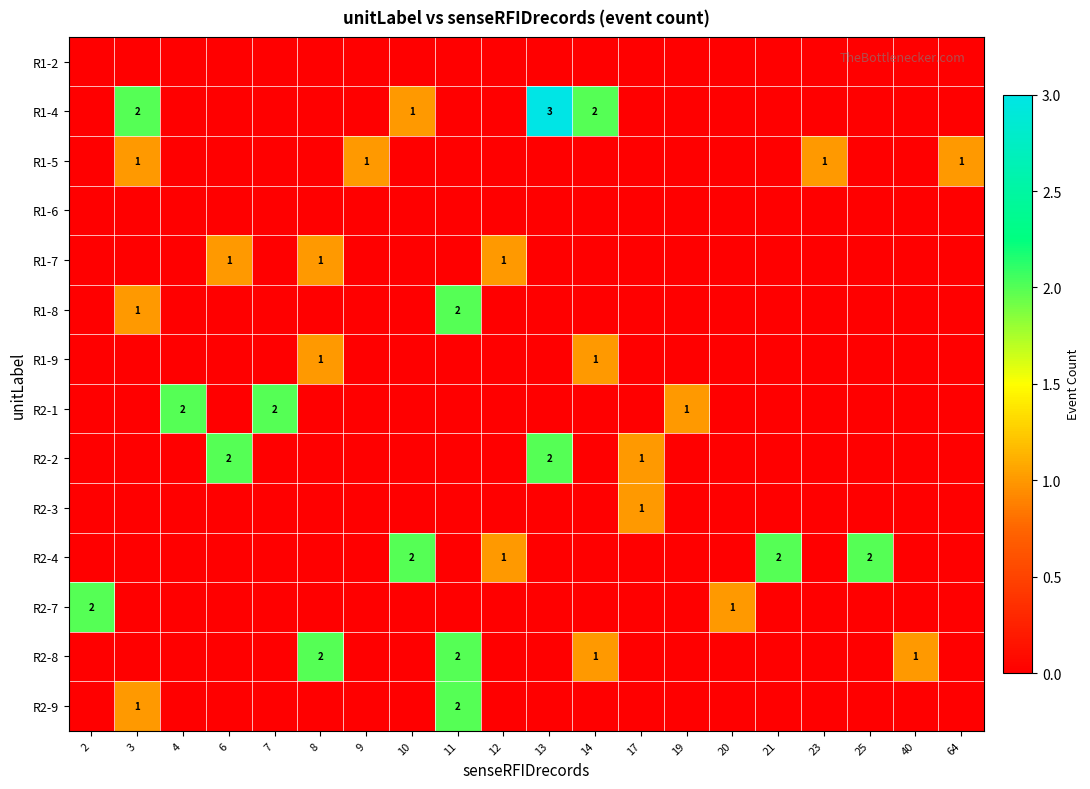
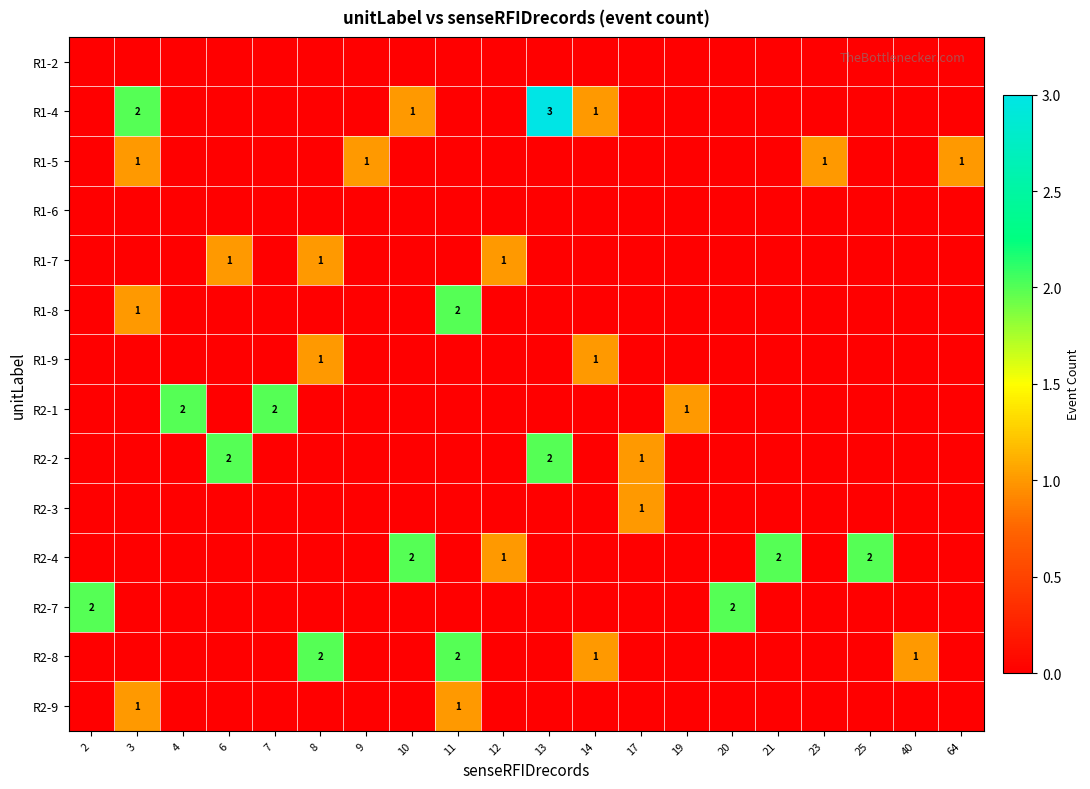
  {
    "R1-4": {
      "3": 2,
      "10": 1,
      "13": 3,
-     "14": 2
+     "14": 1
    },
    "R1-5": {
      "3": 1,
      "9": 1,
      "23": 1,
      "64": 1
    },
    "R1-7": {
      "6": 1,
      "8": 1,
      "12": 1
    },
    "R1-8": {
      "3": 1,
      "11": 2
    },
    "R1-9": {
      "8": 1,
      "14": 1
    },
    "R2-1": {
      "4": 2,
      "7": 2,
      "19": 1
    },
    "R2-2": {
      "6": 2,
      "13": 2,
      "17": 1
    },
    "R2-3": {
      "17": 1
    },
    "R2-4": {
      "10": 2,
      "12": 1,
      "21": 2,
      "25": 2
    },
    "R2-7": {
      "2": 2,
-     "20": 1
+     "20": 2
    },
    "R2-8": {
      "8": 2,
      "11": 2,
      "14": 1,
      "40": 1
    },
    "R2-9": {
      "3": 1,
-     "11": 2
+     "11": 1
    }
  }
